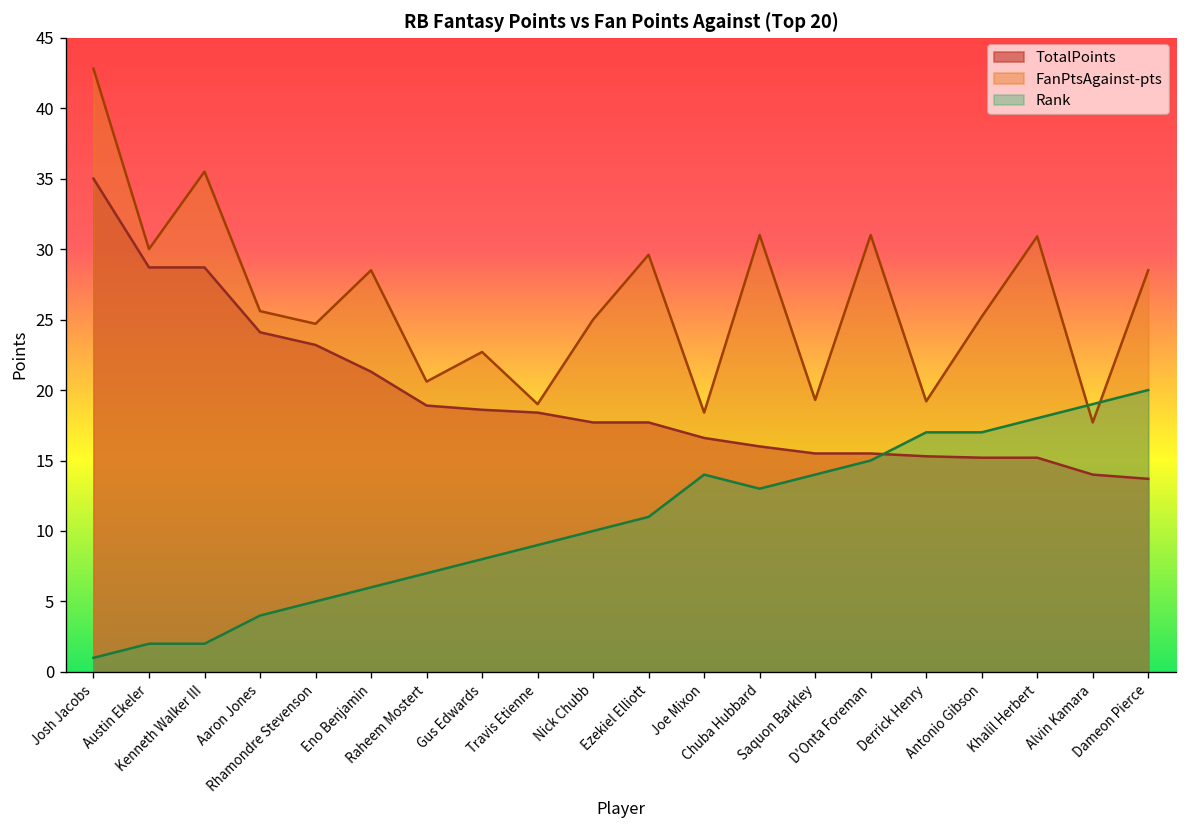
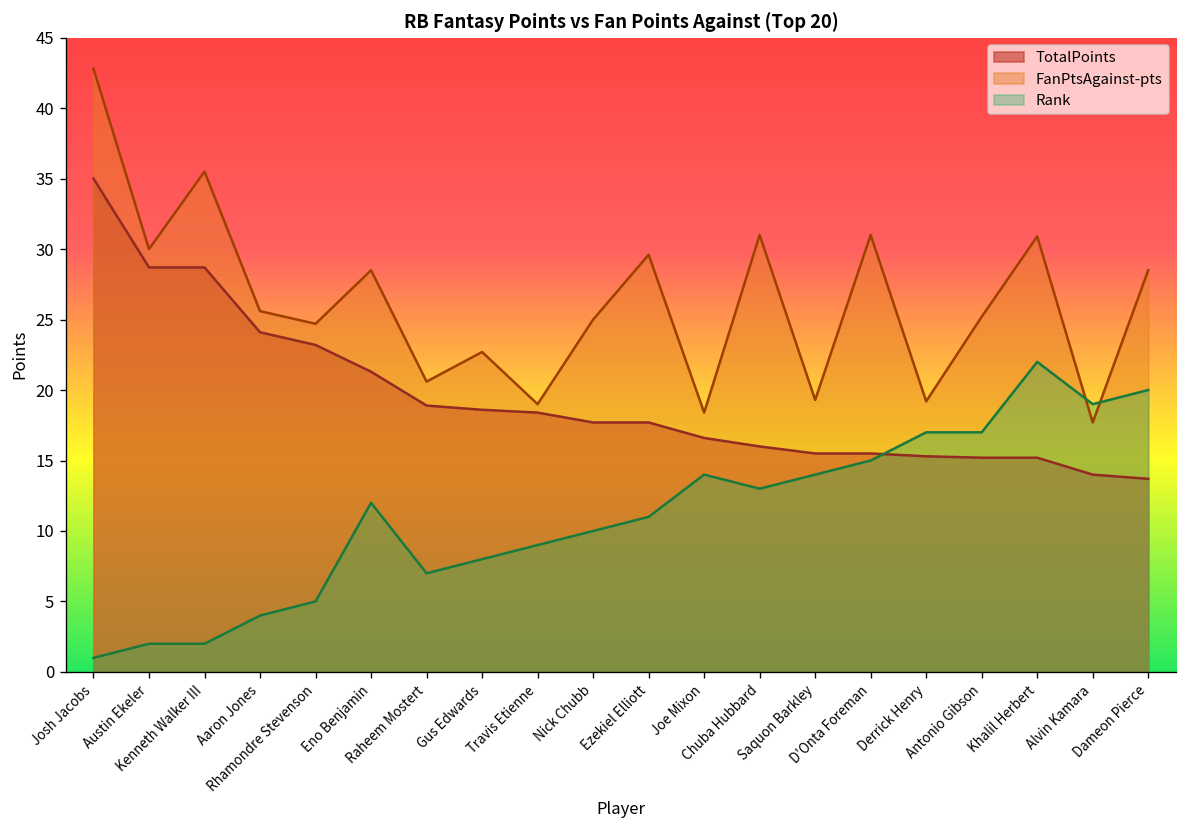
  {
    "Rank": {
      "Josh Jacobs": 1,
      "Austin Ekeler": 2,
      "Kenneth Walker III": 2,
      "Aaron Jones": 4,
      "Rhamondre Stevenson": 5,
-     "Eno Benjamin": 6,
+     "Eno Benjamin": 12,
      "Raheem Mostert": 7,
      "Gus Edwards": 8,
      "Travis Etienne": 9,
      "Nick Chubb": 10,
      "Ezekiel Elliott": 11,
      "Joe Mixon": 14,
      "Chuba Hubbard": 13,
      "Saquon Barkley": 14,
      "D'Onta Foreman": 15,
      "Derrick Henry": 17,
      "Antonio Gibson": 17,
-     "Khalil Herbert": 18,
+     "Khalil Herbert": 22,
      "Alvin Kamara": 19,
      "Dameon Pierce": 20
    }
  }
